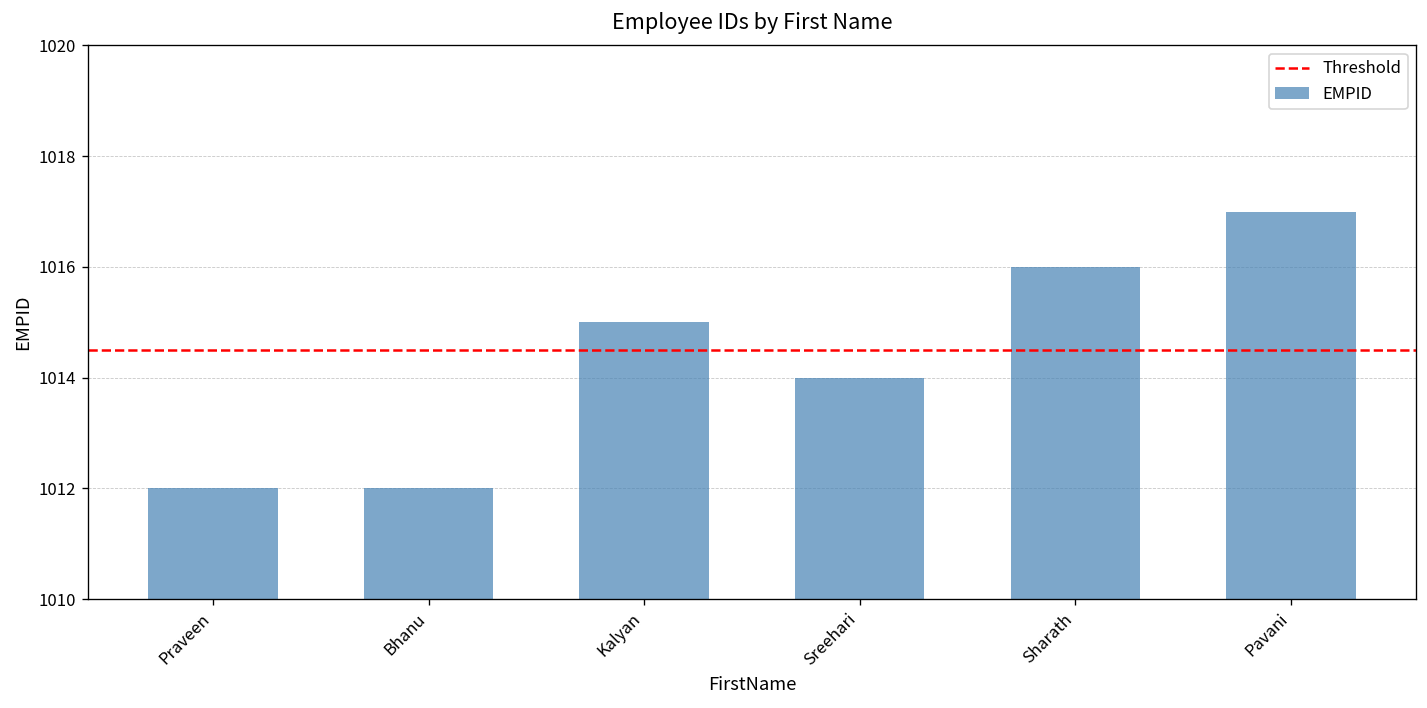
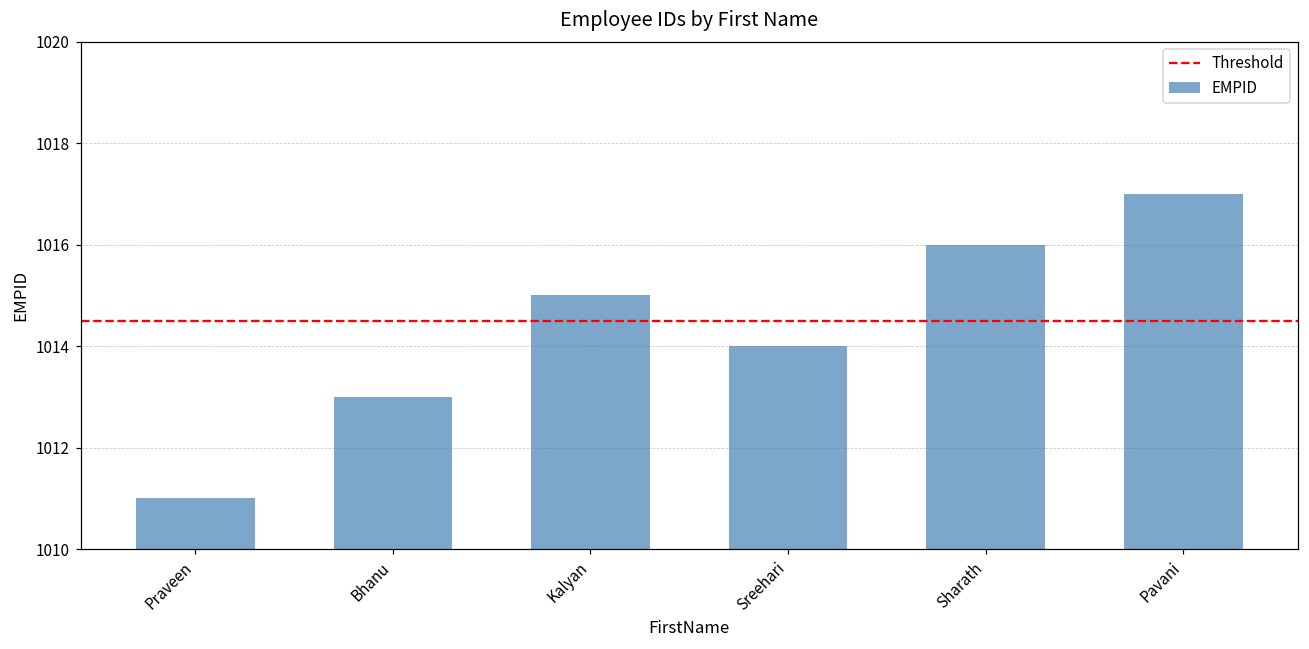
  {
-   "Praveen": 1012,
-   "Bhanu": 1012,
+   "Praveen": 1011,
+   "Bhanu": 1013,
    "Kalyan": 1015,
    "Sreehari": 1014,
    "Sharath": 1016,
    "Pavani": 1017
  }
